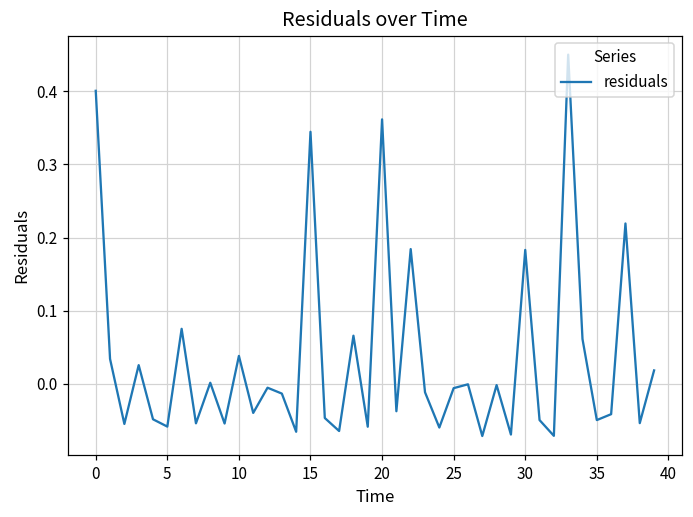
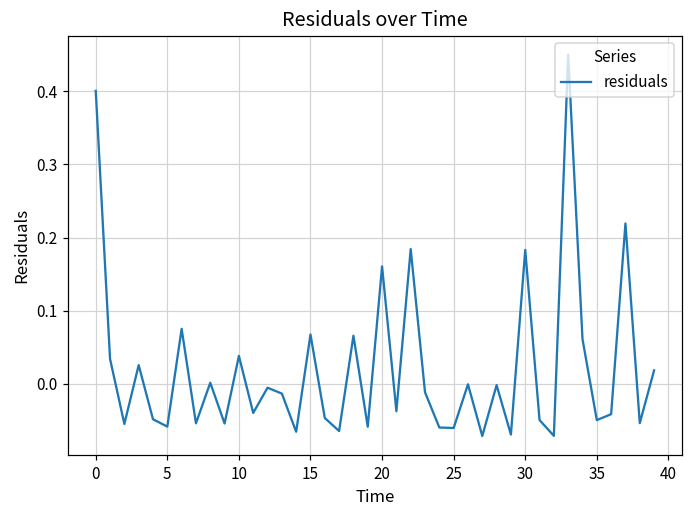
  {
    "0": 0.40,
    "5": -0.06,
    "10": 0.04,
-   "15": 0.34,
-   "20": 0.36,
-   "25": -0.01,
+   "15": 0.07,
+   "20": 0.16,
+   "25": -0.06,
    "30": 0.18,
    "35": -0.05
  }
